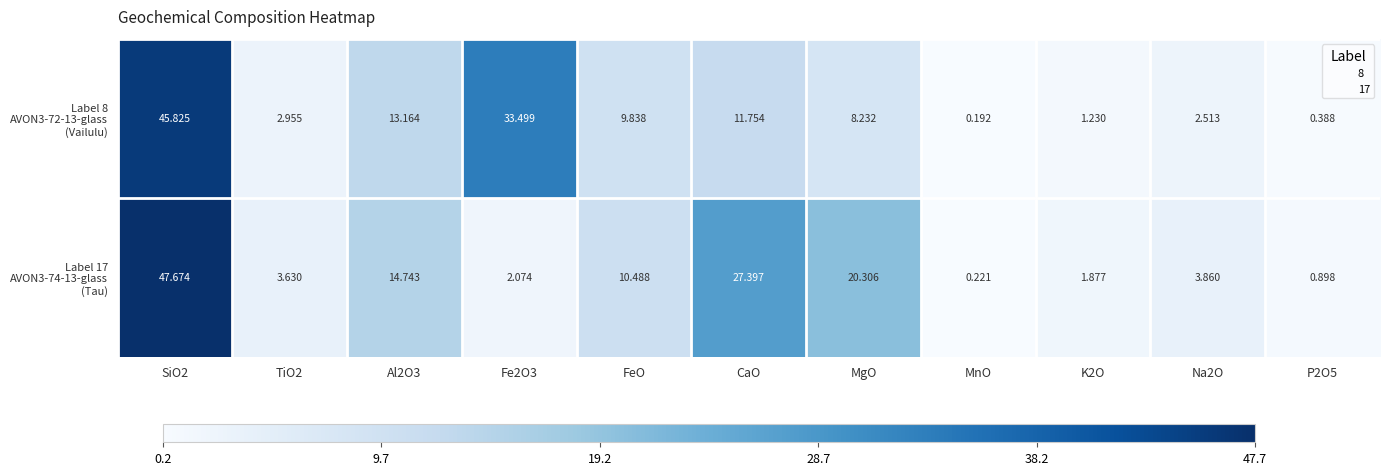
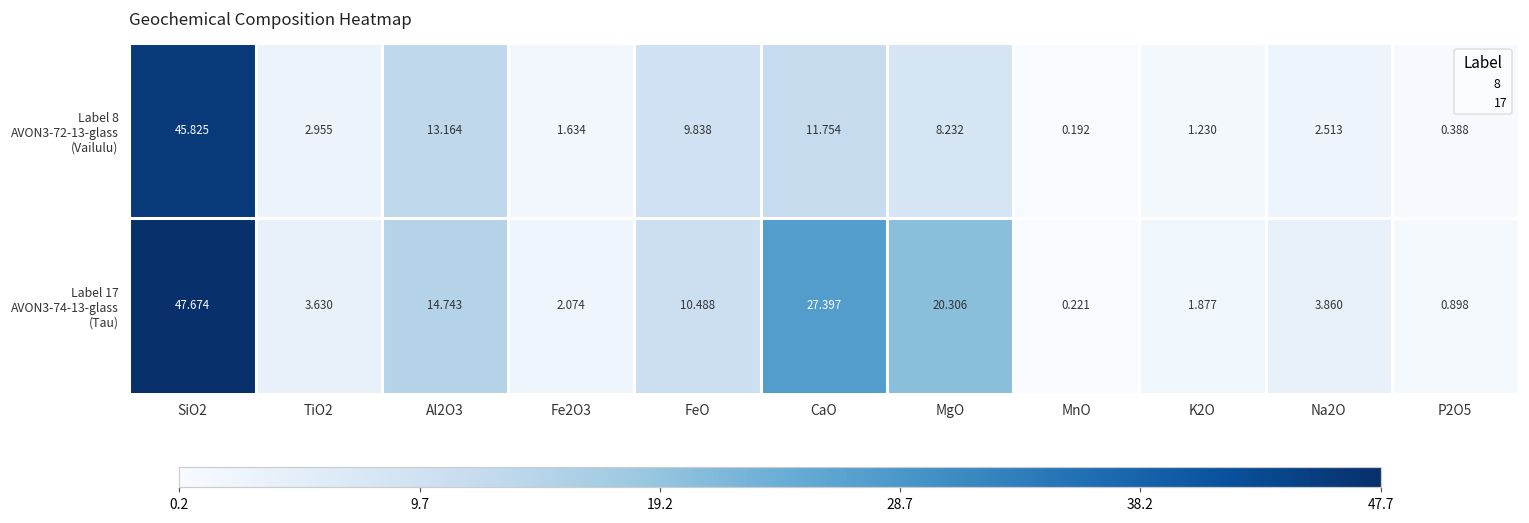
  {
    "Label 8 AVON3-72-13-glass (Vailulu)": {
      "SiO2": 45.825,
      "TiO2": 2.955,
      "Al2O3": 13.164,
-     "Fe2O3": 33.499,
+     "Fe2O3": 1.634,
      "FeO": 9.838,
      "CaO": 11.754,
      "MgO": 8.232,
      "MnO": 0.192,
      "K2O": 1.230,
      "Na2O": 2.513,
      "P2O5": 0.388
    },
    "Label 17 AVON3-74-13-glass (Tau)": {
      "SiO2": 47.674,
      "TiO2": 3.630,
      "Al2O3": 14.743,
      "Fe2O3": 2.074,
      "FeO": 10.488,
      "CaO": 27.397,
      "MgO": 20.306,
      "MnO": 0.221,
      "K2O": 1.877,
      "Na2O": 3.860,
      "P2O5": 0.898
    }
  }
